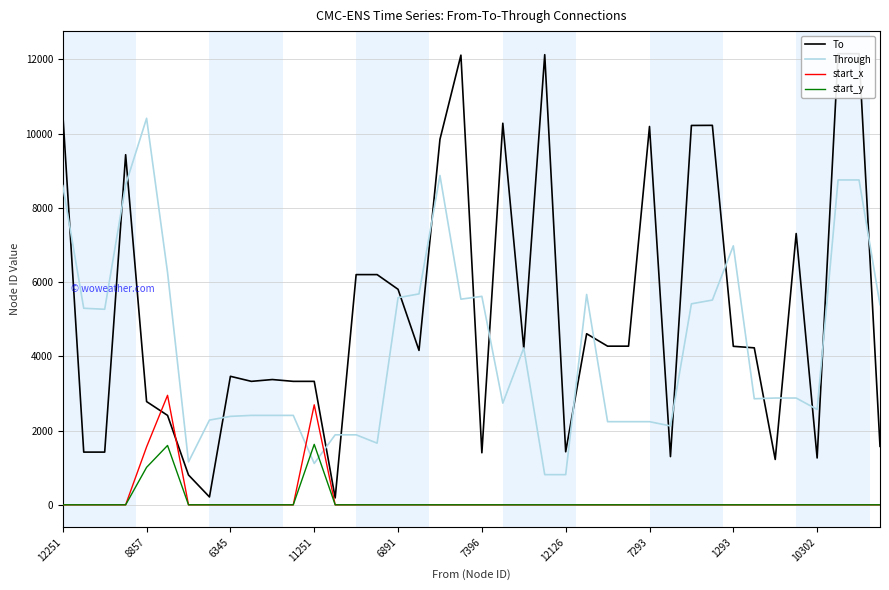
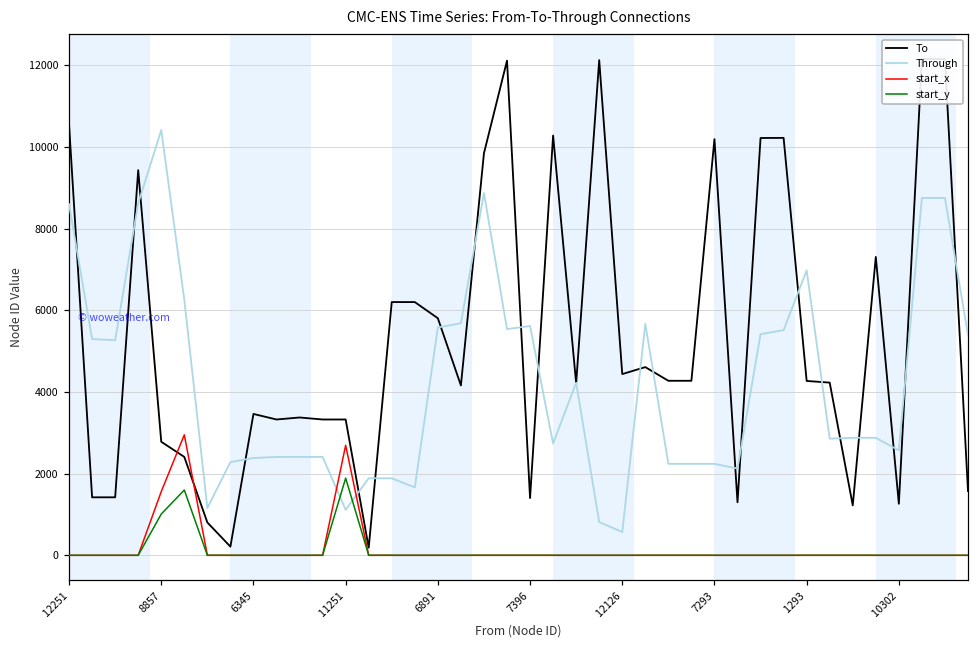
  {
    "To": {
      "12251": 10500,
      "8857": 2800,
      "6345": 3500,
      "11251": 3300,
      "6891": 5800,
      "7396": 1400,
-     "12126": 1400,
+     "12126": 4400,
      "7293": 10200,
      "1293": 4300,
      "10302": 1300
    },
    "Through": {
      "12251": 8600,
      "8857": 10400,
      "6345": 2400,
      "11251": 1100,
      "6891": 5600,
      "7396": 5600,
-     "12126": 800,
+     "12126": 600,
      "7293": 2200,
      "1293": 7000,
      "10302": 2600
    },
    "start_x": {
      "8857": 1600,
      "11251": 2700
    },
    "start_y": {
      "8857": 1000,
-     "11251": 1600
+     "11251": 1900
    }
  }
